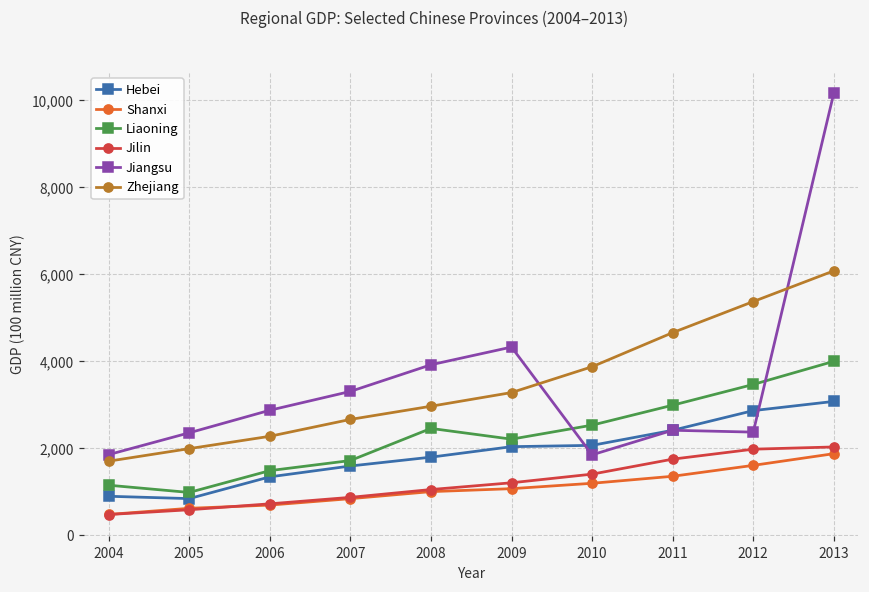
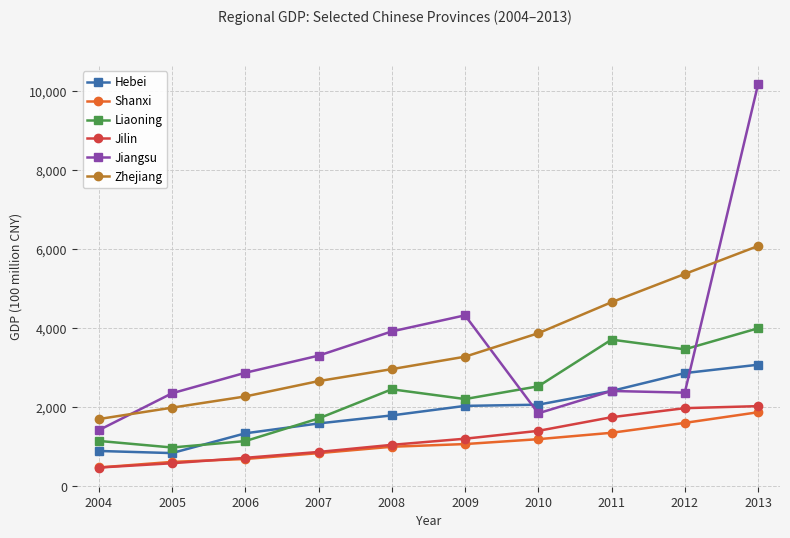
  {
    "Hebei": {
      "2004": "900",
      "2005": "800",
      "2006": "1,300",
      "2007": "1,600",
      "2008": "1,800",
      "2009": "2,000",
      "2010": "2,100",
      "2012": "2,900",
      "2013": "3,100"
    },
    "Liaoning": {
      "2004": "1,100",
      "2005": "1,000",
-     "2006": "1,500",
+     "2006": "1,100",
      "2007": "1,700",
      "2008": "2,500",
      "2009": "2,200",
      "2010": "2,500",
-     "2011": "3,000",
+     "2011": "3,700",
      "2012": "3,500",
      "2013": "4,000"
    },
    "Jiangsu": {
-     "2004": "1,900",
+     "2004": "1,400",
      "2005": "2,400",
      "2006": "2,900",
      "2007": "3,300",
      "2008": "3,900",
      "2009": "4,300",
      "2010": "1,800",
      "2012": "2,400",
      "2013": "10,200"
    }
  }
